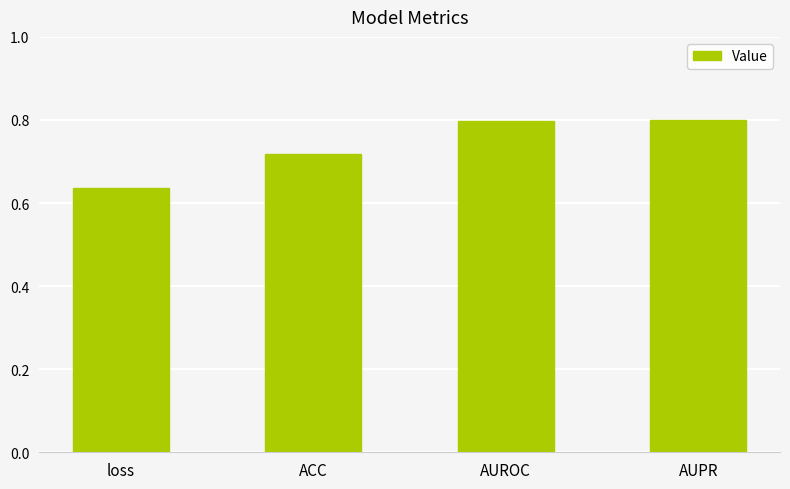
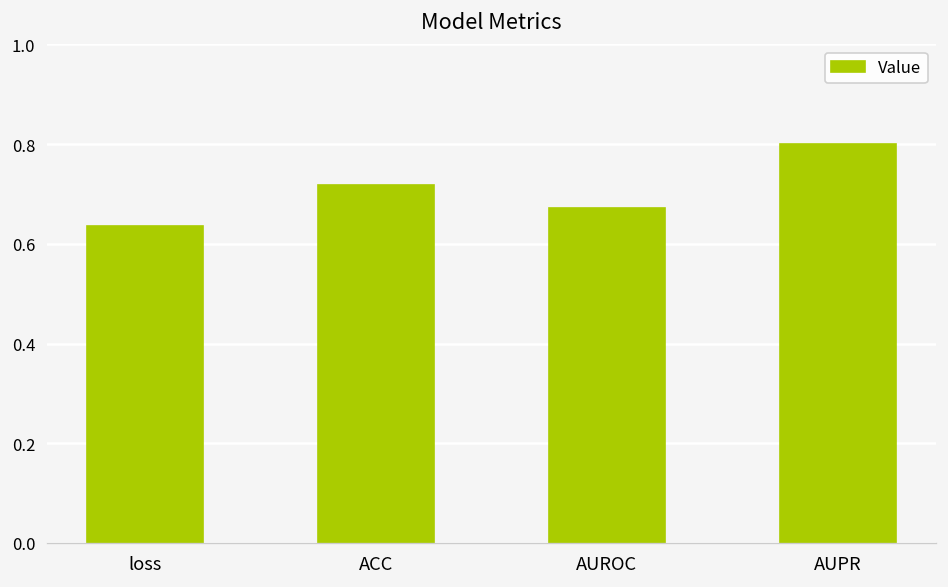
  {
    "loss": 0.64,
    "ACC": 0.72,
-   "AUROC": 0.80,
+   "AUROC": 0.67,
    "AUPR": 0.80
  }
